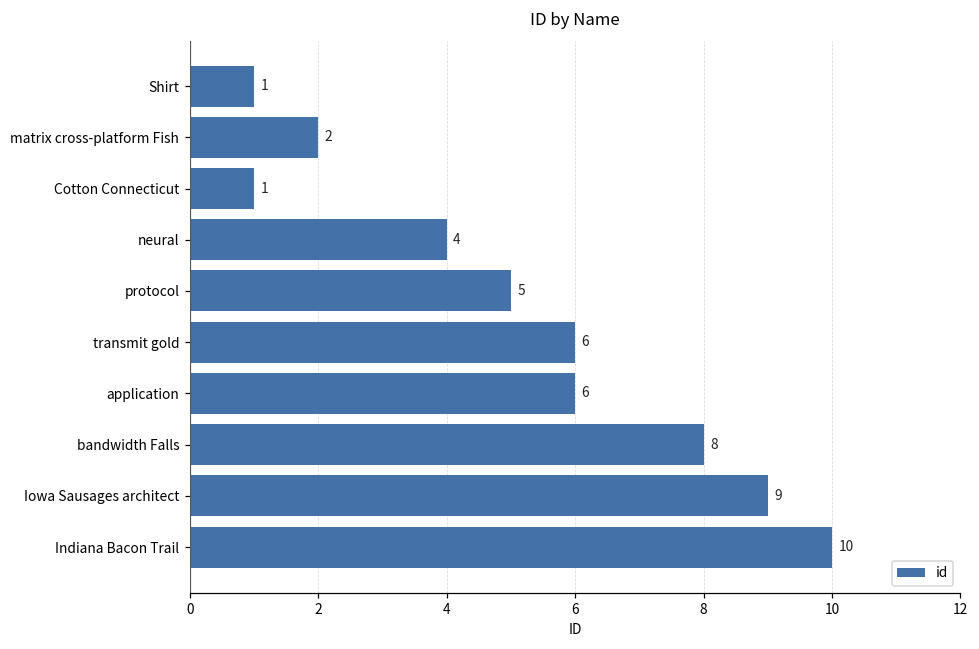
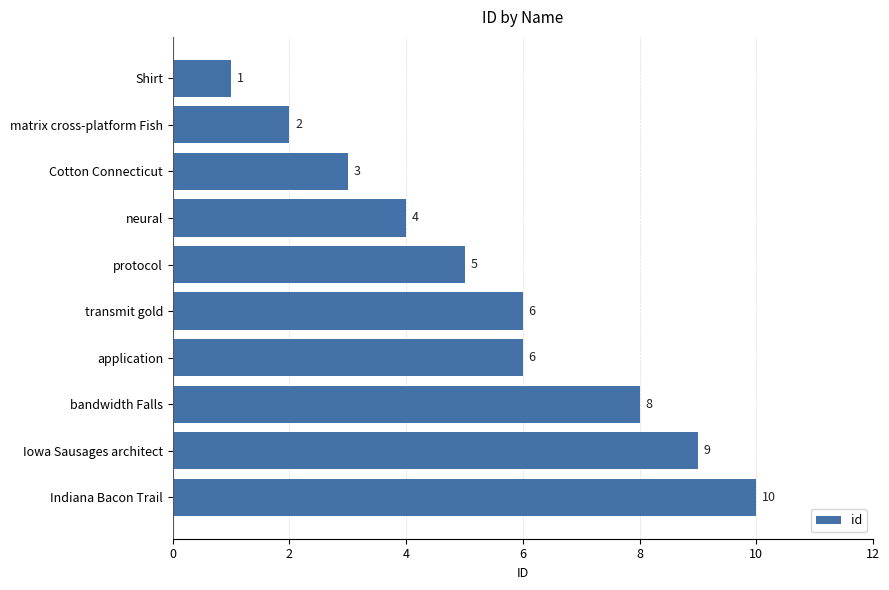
  {
    "Shirt": 1,
    "matrix cross-platform Fish": 2,
-   "Cotton Connecticut": 1,
+   "Cotton Connecticut": 3,
    "neural": 4,
    "protocol": 5,
    "transmit gold": 6,
    "application": 6,
    "bandwidth Falls": 8,
    "Iowa Sausages architect": 9,
    "Indiana Bacon Trail": 10
  }
